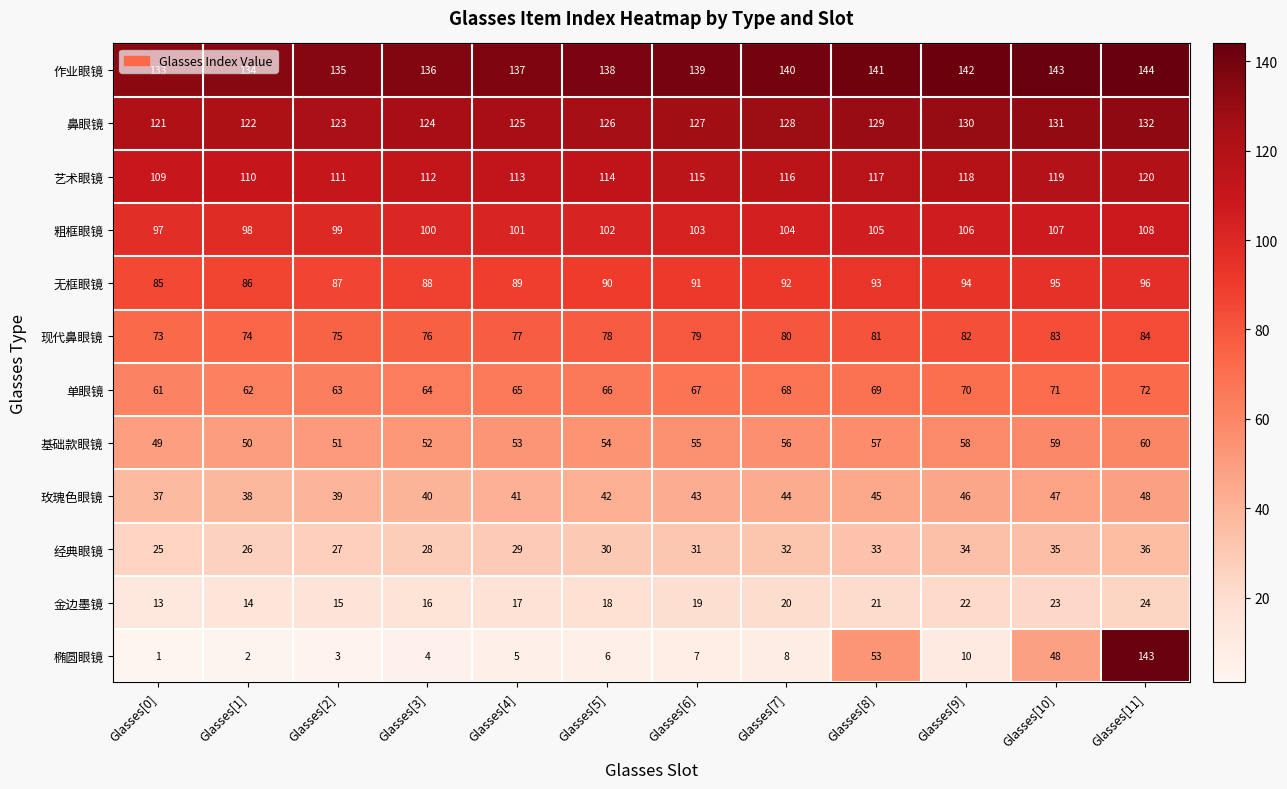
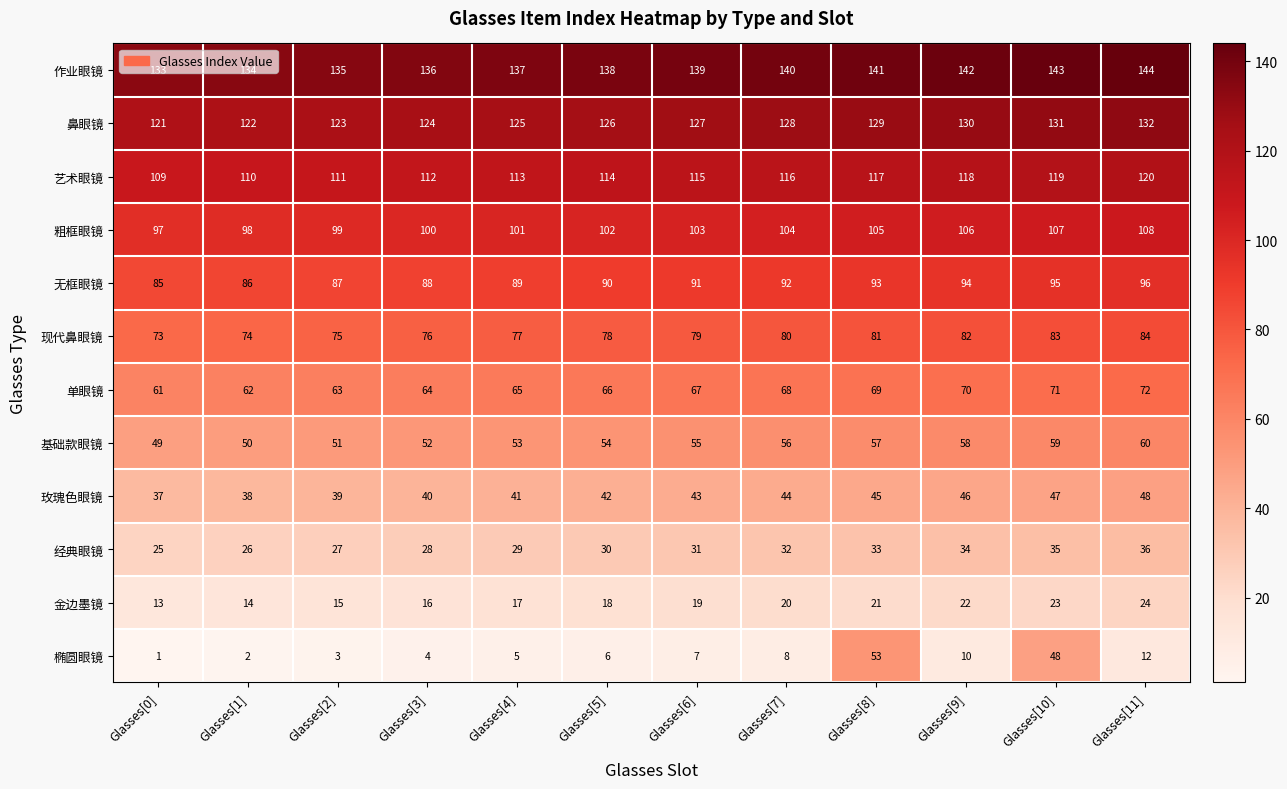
  {
    "作业眼镜": {
      "Glasses[2]": 135,
      "Glasses[3]": 136,
      "Glasses[4]": 137,
      "Glasses[5]": 138,
      "Glasses[6]": 139,
      "Glasses[7]": 140,
      "Glasses[8]": 141,
      "Glasses[9]": 142,
      "Glasses[10]": 143,
      "Glasses[11]": 144
    },
    "鼻眼镜": {
      "Glasses[0]": 121,
      "Glasses[1]": 122,
      "Glasses[2]": 123,
      "Glasses[3]": 124,
      "Glasses[4]": 125,
      "Glasses[5]": 126,
      "Glasses[6]": 127,
      "Glasses[7]": 128,
      "Glasses[8]": 129,
      "Glasses[9]": 130,
      "Glasses[10]": 131,
      "Glasses[11]": 132
    },
    "艺术眼镜": {
      "Glasses[0]": 109,
      "Glasses[1]": 110,
      "Glasses[2]": 111,
      "Glasses[3]": 112,
      "Glasses[4]": 113,
      "Glasses[5]": 114,
      "Glasses[6]": 115,
      "Glasses[7]": 116,
      "Glasses[8]": 117,
      "Glasses[9]": 118,
      "Glasses[10]": 119,
      "Glasses[11]": 120
    },
    "粗框眼镜": {
      "Glasses[0]": 97,
      "Glasses[1]": 98,
      "Glasses[2]": 99,
      "Glasses[3]": 100,
      "Glasses[4]": 101,
      "Glasses[5]": 102,
      "Glasses[6]": 103,
      "Glasses[7]": 104,
      "Glasses[8]": 105,
      "Glasses[9]": 106,
      "Glasses[10]": 107,
      "Glasses[11]": 108
    },
    "无框眼镜": {
      "Glasses[0]": 85,
      "Glasses[1]": 86,
      "Glasses[2]": 87,
      "Glasses[3]": 88,
      "Glasses[4]": 89,
      "Glasses[5]": 90,
      "Glasses[6]": 91,
      "Glasses[7]": 92,
      "Glasses[8]": 93,
      "Glasses[9]": 94,
      "Glasses[10]": 95,
      "Glasses[11]": 96
    },
    "现代鼻眼镜": {
      "Glasses[0]": 73,
      "Glasses[1]": 74,
      "Glasses[2]": 75,
      "Glasses[3]": 76,
      "Glasses[4]": 77,
      "Glasses[5]": 78,
      "Glasses[6]": 79,
      "Glasses[7]": 80,
      "Glasses[8]": 81,
      "Glasses[9]": 82,
      "Glasses[10]": 83,
      "Glasses[11]": 84
    },
    "单眼镜": {
      "Glasses[0]": 61,
      "Glasses[1]": 62,
      "Glasses[2]": 63,
      "Glasses[3]": 64,
      "Glasses[4]": 65,
      "Glasses[5]": 66,
      "Glasses[6]": 67,
      "Glasses[7]": 68,
      "Glasses[8]": 69,
      "Glasses[9]": 70,
      "Glasses[10]": 71,
      "Glasses[11]": 72
    },
    "基础款眼镜": {
      "Glasses[0]": 49,
      "Glasses[1]": 50,
      "Glasses[2]": 51,
      "Glasses[3]": 52,
      "Glasses[4]": 53,
      "Glasses[5]": 54,
      "Glasses[6]": 55,
      "Glasses[7]": 56,
      "Glasses[8]": 57,
      "Glasses[9]": 58,
      "Glasses[10]": 59,
      "Glasses[11]": 60
    },
    "玫瑰色眼镜": {
      "Glasses[0]": 37,
      "Glasses[1]": 38,
      "Glasses[2]": 39,
      "Glasses[3]": 40,
      "Glasses[4]": 41,
      "Glasses[5]": 42,
      "Glasses[6]": 43,
      "Glasses[7]": 44,
      "Glasses[8]": 45,
      "Glasses[9]": 46,
      "Glasses[10]": 47,
      "Glasses[11]": 48
    },
    "经典眼镜": {
      "Glasses[0]": 25,
      "Glasses[1]": 26,
      "Glasses[2]": 27,
      "Glasses[3]": 28,
      "Glasses[4]": 29,
      "Glasses[5]": 30,
      "Glasses[6]": 31,
      "Glasses[7]": 32,
      "Glasses[8]": 33,
      "Glasses[9]": 34,
      "Glasses[10]": 35,
      "Glasses[11]": 36
    },
    "金边墨镜": {
      "Glasses[0]": 13,
      "Glasses[1]": 14,
      "Glasses[2]": 15,
      "Glasses[3]": 16,
      "Glasses[4]": 17,
      "Glasses[5]": 18,
      "Glasses[6]": 19,
      "Glasses[7]": 20,
      "Glasses[8]": 21,
      "Glasses[9]": 22,
      "Glasses[10]": 23,
      "Glasses[11]": 24
    },
    "椭圆眼镜": {
      "Glasses[0]": 1,
      "Glasses[1]": 2,
      "Glasses[2]": 3,
      "Glasses[3]": 4,
      "Glasses[4]": 5,
      "Glasses[5]": 6,
      "Glasses[6]": 7,
      "Glasses[7]": 8,
      "Glasses[8]": 53,
      "Glasses[9]": 10,
      "Glasses[10]": 48,
-     "Glasses[11]": 143
+     "Glasses[11]": 12
    }
  }
